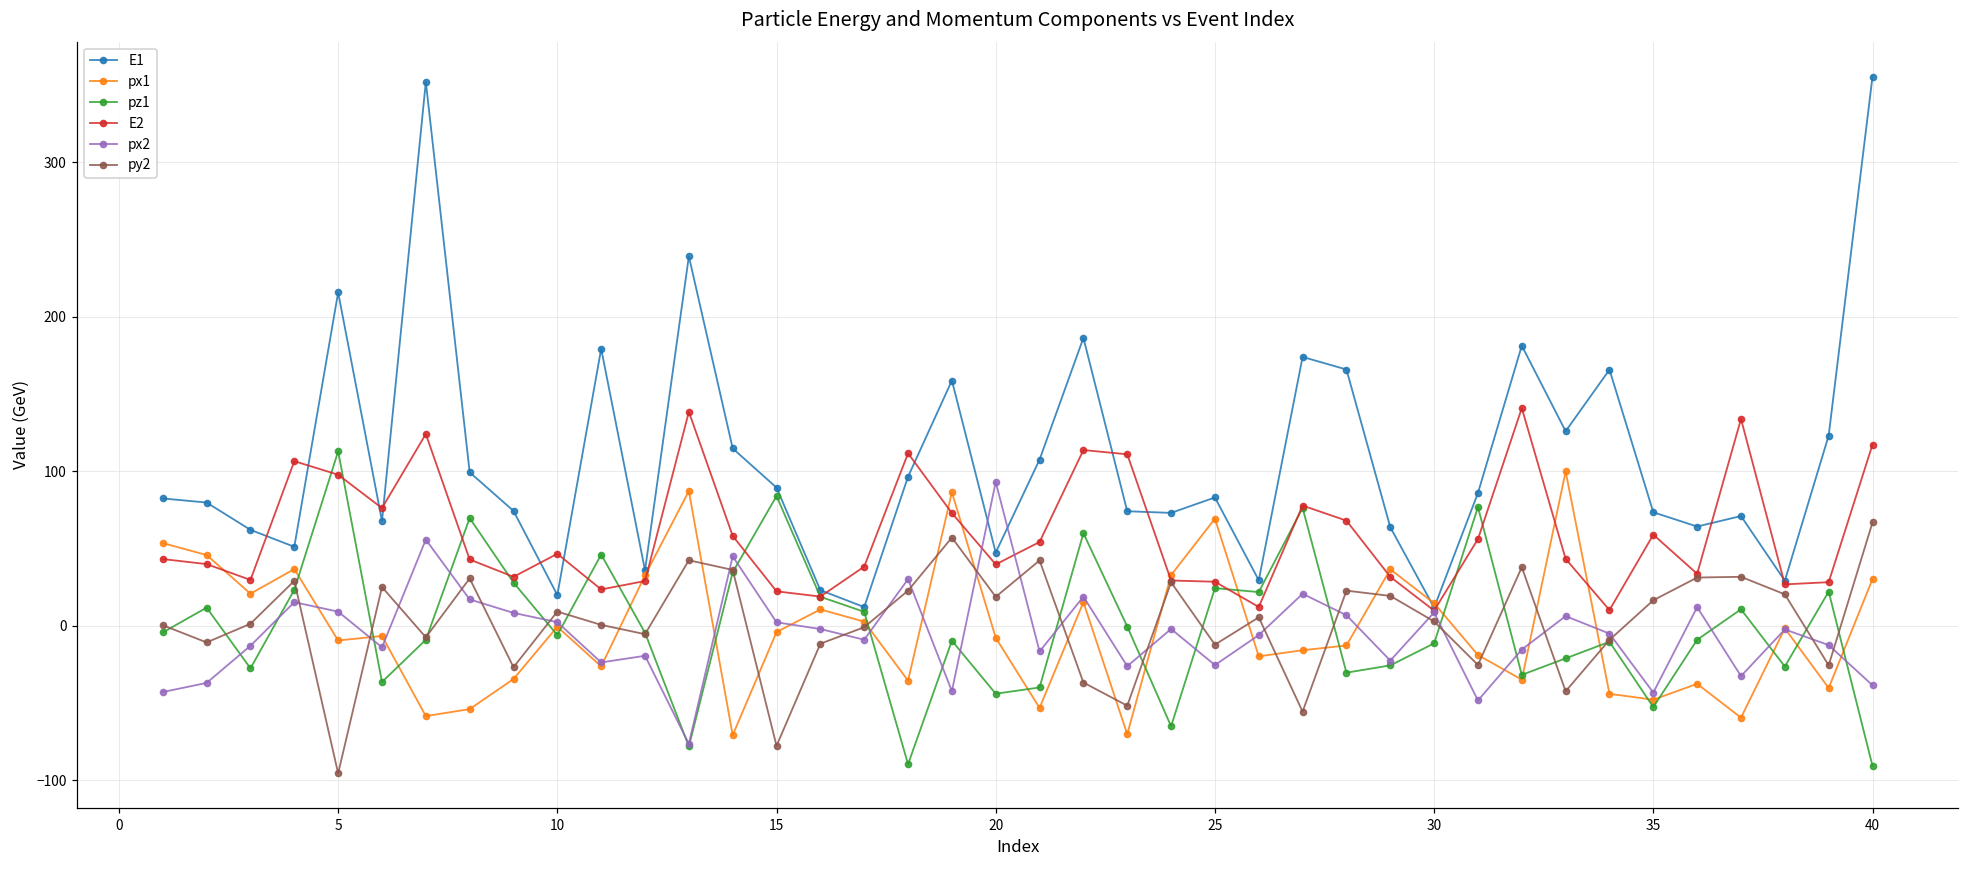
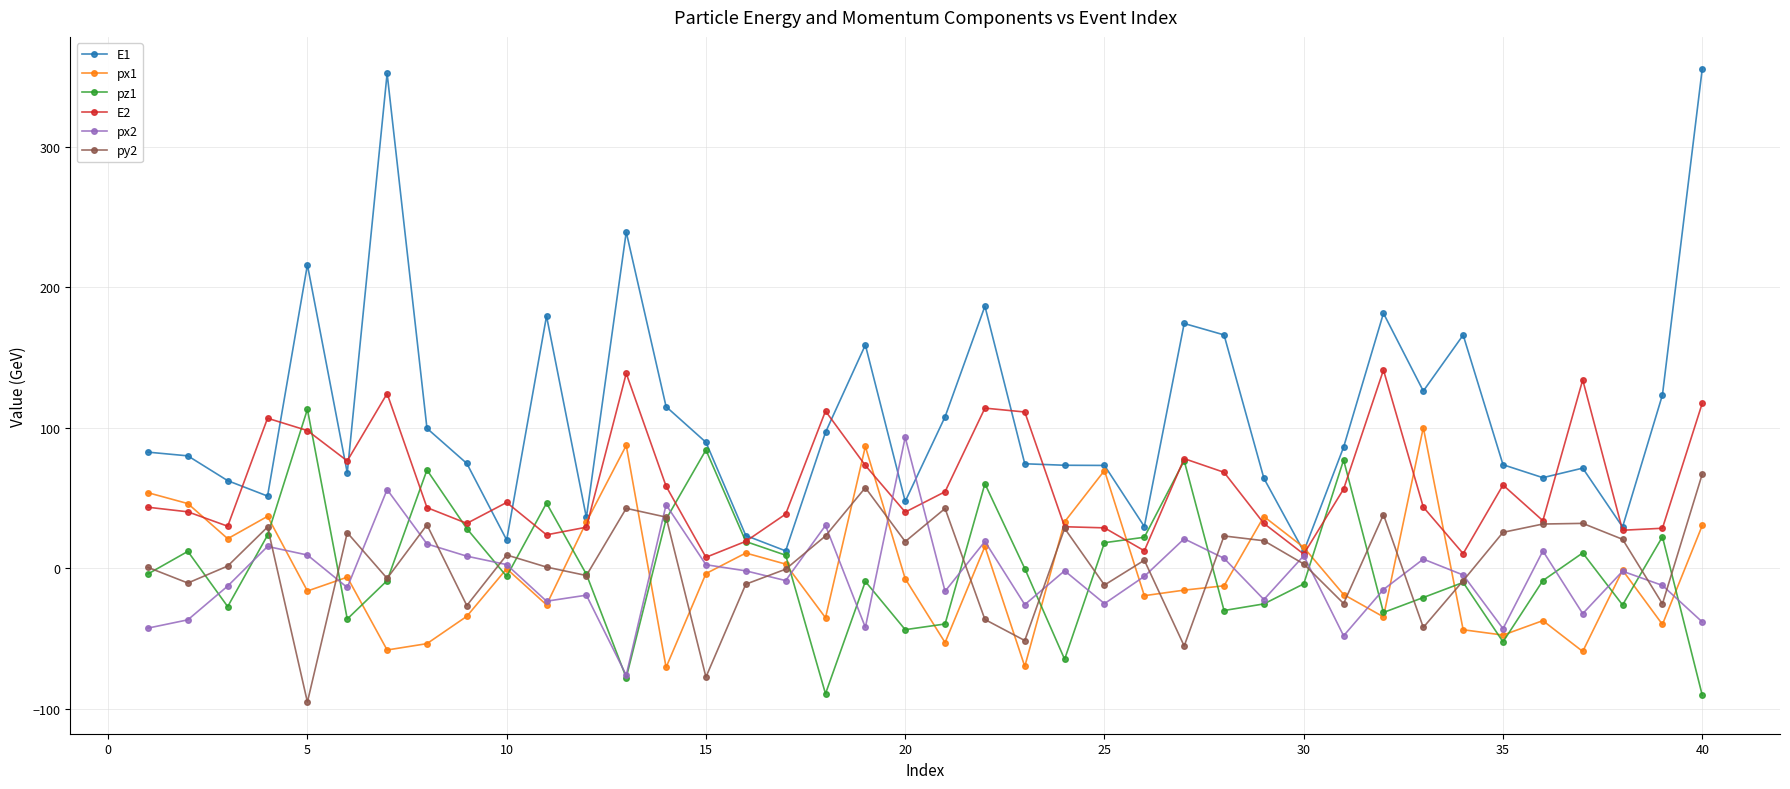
  {
    "E1": {
      "5": 216,
      "10": 20,
      "15": 90,
      "20": 47,
-     "25": 83,
+     "25": 73,
      "30": 12,
      "35": 74,
      "40": 356
    },
    "px1": {
-     "5": -9,
+     "5": -16,
      "10": 0,
      "15": -4,
      "20": -8,
      "25": 69,
      "30": 15,
      "35": -48,
      "40": 30
    },
    "pz1": {
      "5": 113,
      "10": -6,
      "15": 84,
      "20": -44,
-     "25": 24,
+     "25": 18,
      "30": -11,
      "35": -53,
      "40": -91
    },
    "E2": {
      "5": 98,
      "10": 47,
-     "15": 22,
+     "15": 8,
      "20": 40,
      "25": 29,
      "35": 59,
      "40": 117
    },
    "px2": {
      "5": 9,
      "10": 2,
      "15": 2,
      "20": 93,
      "25": -25,
      "35": -43,
      "40": -38
    },
    "py2": {
      "5": -95,
      "10": 9,
      "15": -78,
      "20": 19,
      "25": -12,
      "30": 3,
-     "35": 17,
+     "35": 25,
      "40": 67
    }
  }
